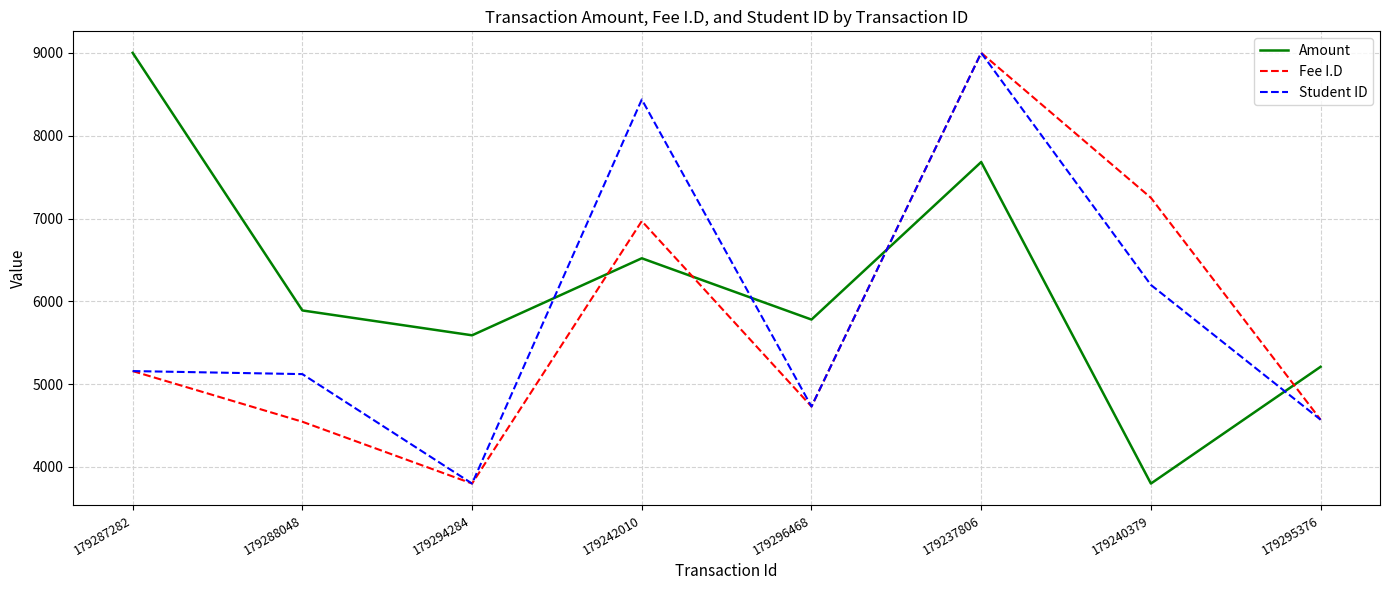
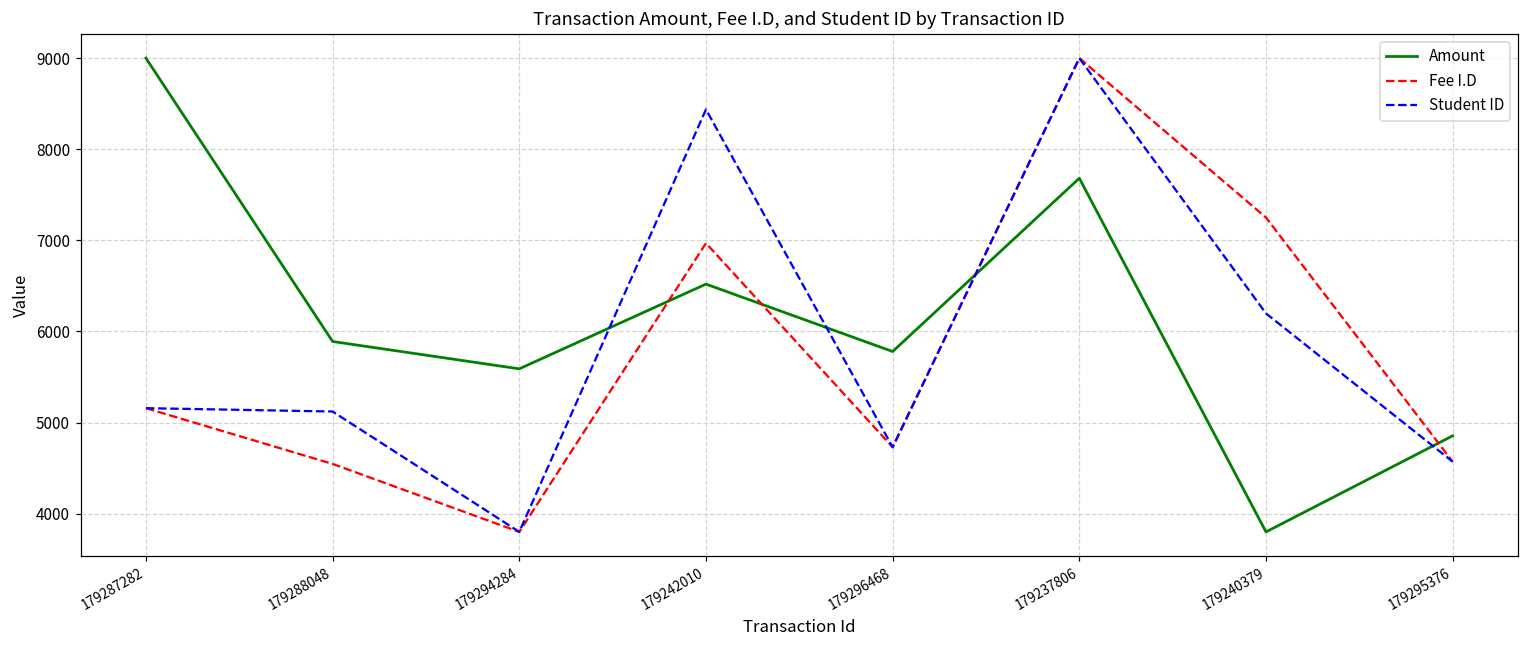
  {
    "Amount": {
      "179287282": 9000,
      "179288048": 5900,
      "179294284": 5600,
      "179242010": 6500,
      "179296468": 5800,
      "179237806": 7700,
      "179240379": 3800,
-     "179295376": 5200
+     "179295376": 4900
    },
    "Fee I.D": {
      "179288048": 4500,
      "179242010": 7000,
      "179240379": 7300
    },
    "Student ID": {
      "179288048": 5100,
      "179242010": 8400,
      "179240379": 6200
    }
  }
